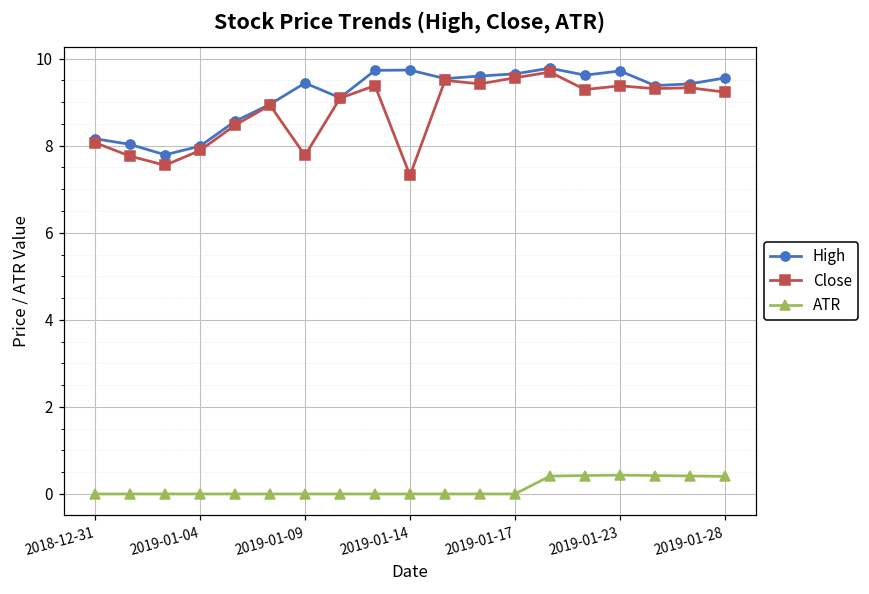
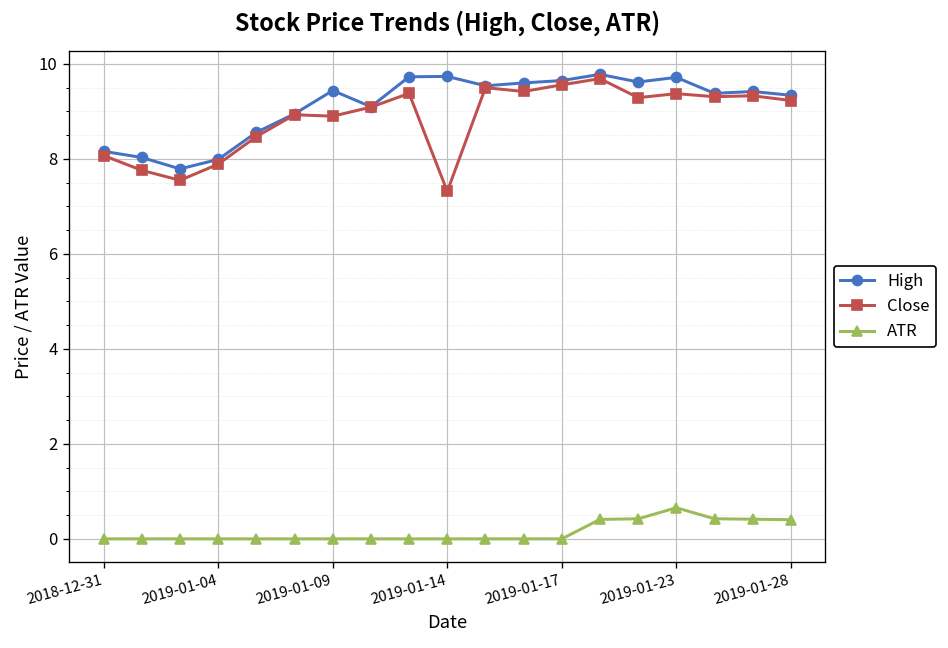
  {
    "High": {
      "2018-12-31": 8.2,
      "2019-01-04": 8.0,
      "2019-01-09": 9.4,
      "2019-01-14": 9.7,
      "2019-01-17": 9.6,
      "2019-01-23": 9.7,
-     "2019-01-28": 9.6
+     "2019-01-28": 9.3
    },
    "Close": {
      "2018-12-31": 8.1,
      "2019-01-04": 7.9,
-     "2019-01-09": 7.8,
+     "2019-01-09": 8.9,
      "2019-01-14": 7.3,
      "2019-01-17": 9.6,
      "2019-01-23": 9.4,
      "2019-01-28": 9.2
    },
    "ATR": {
      "2018-12-31": 0.0,
      "2019-01-04": 0.0,
      "2019-01-09": 0.0,
      "2019-01-14": 0.0,
      "2019-01-17": 0.0,
-     "2019-01-23": 0.4,
+     "2019-01-23": 0.7,
      "2019-01-28": 0.4
    }
  }
